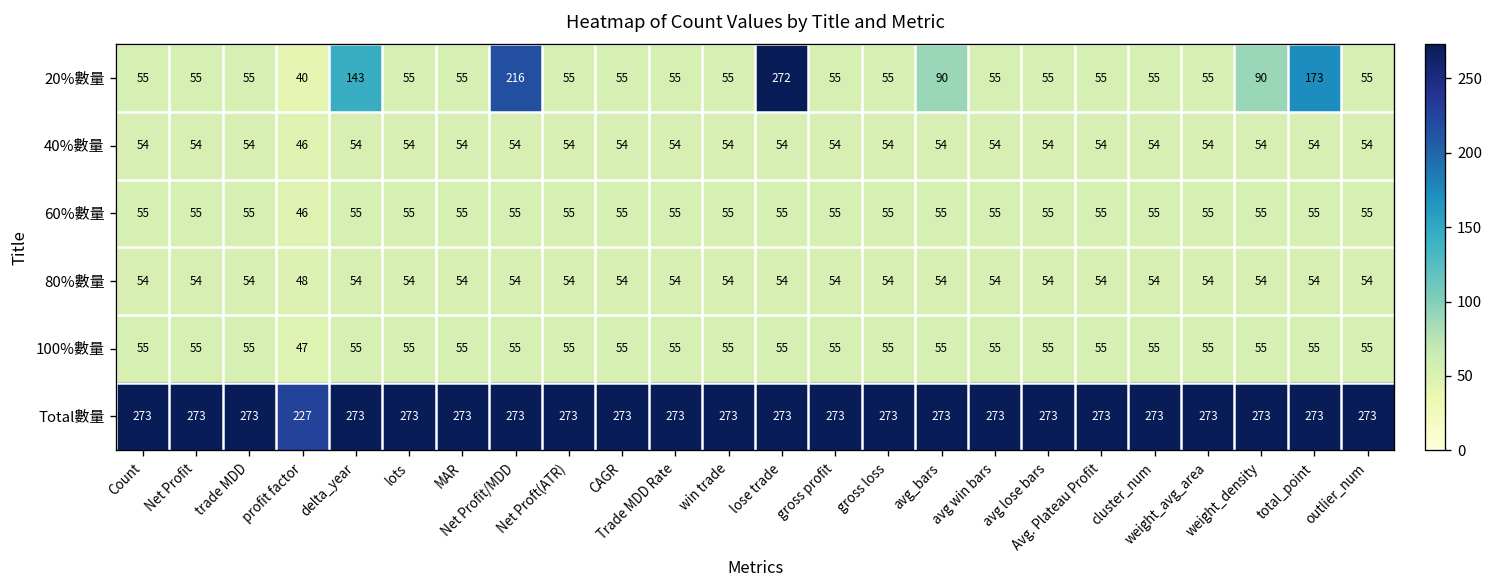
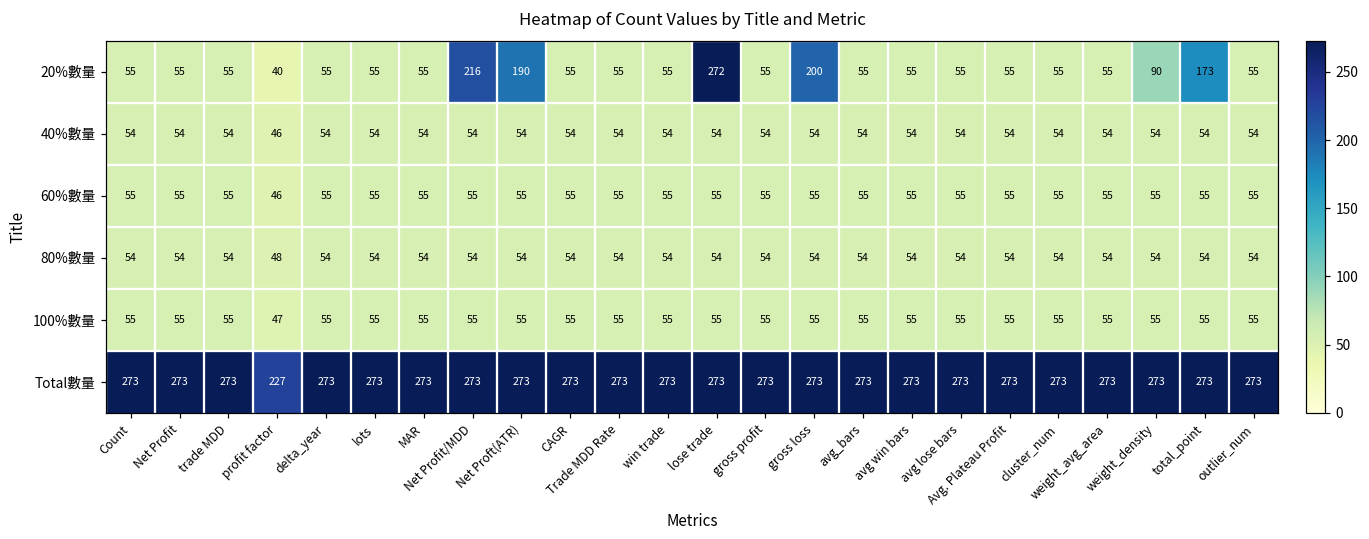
  {
    "20%數量": {
      "Count": 55,
      "Net Profit": 55,
      "trade MDD": 55,
      "profit factor": 40,
-     "delta_year": 143,
+     "delta_year": 55,
      "lots": 55,
      "MAR": 55,
      "Net Profit/MDD": 216,
-     "Net Proft(ATR)": 55,
+     "Net Proft(ATR)": 190,
      "CAGR": 55,
      "Trade MDD Rate": 55,
      "win trade": 55,
      "lose trade": 272,
      "gross profit": 55,
-     "gross loss": 55,
-     "avg_bars": 90,
+     "gross loss": 200,
+     "avg_bars": 55,
      "avg win bars": 55,
      "avg lose bars": 55,
      "Avg. Plateau Profit": 55,
      "cluster_num": 55,
      "weight_avg_area": 55,
      "weight_density": 90,
      "total_point": 173,
      "outlier_num": 55
    },
    "40%數量": {
      "Count": 54,
      "Net Profit": 54,
      "trade MDD": 54,
      "profit factor": 46,
      "delta_year": 54,
      "lots": 54,
      "MAR": 54,
      "Net Profit/MDD": 54,
      "Net Proft(ATR)": 54,
      "CAGR": 54,
      "Trade MDD Rate": 54,
      "win trade": 54,
      "lose trade": 54,
      "gross profit": 54,
      "gross loss": 54,
      "avg_bars": 54,
      "avg win bars": 54,
      "avg lose bars": 54,
      "Avg. Plateau Profit": 54,
      "cluster_num": 54,
      "weight_avg_area": 54,
      "weight_density": 54,
      "total_point": 54,
      "outlier_num": 54
    },
    "60%數量": {
      "Count": 55,
      "Net Profit": 55,
      "trade MDD": 55,
      "profit factor": 46,
      "delta_year": 55,
      "lots": 55,
      "MAR": 55,
      "Net Profit/MDD": 55,
      "Net Proft(ATR)": 55,
      "CAGR": 55,
      "Trade MDD Rate": 55,
      "win trade": 55,
      "lose trade": 55,
      "gross profit": 55,
      "gross loss": 55,
      "avg_bars": 55,
      "avg win bars": 55,
      "avg lose bars": 55,
      "Avg. Plateau Profit": 55,
      "cluster_num": 55,
      "weight_avg_area": 55,
      "weight_density": 55,
      "total_point": 55,
      "outlier_num": 55
    },
    "80%數量": {
      "Count": 54,
      "Net Profit": 54,
      "trade MDD": 54,
      "profit factor": 48,
      "delta_year": 54,
      "lots": 54,
      "MAR": 54,
      "Net Profit/MDD": 54,
      "Net Proft(ATR)": 54,
      "CAGR": 54,
      "Trade MDD Rate": 54,
      "win trade": 54,
      "lose trade": 54,
      "gross profit": 54,
      "gross loss": 54,
      "avg_bars": 54,
      "avg win bars": 54,
      "avg lose bars": 54,
      "Avg. Plateau Profit": 54,
      "cluster_num": 54,
      "weight_avg_area": 54,
      "weight_density": 54,
      "total_point": 54,
      "outlier_num": 54
    },
    "100%數量": {
      "Count": 55,
      "Net Profit": 55,
      "trade MDD": 55,
      "profit factor": 47,
      "delta_year": 55,
      "lots": 55,
      "MAR": 55,
      "Net Profit/MDD": 55,
      "Net Proft(ATR)": 55,
      "CAGR": 55,
      "Trade MDD Rate": 55,
      "win trade": 55,
      "lose trade": 55,
      "gross profit": 55,
      "gross loss": 55,
      "avg_bars": 55,
      "avg win bars": 55,
      "avg lose bars": 55,
      "Avg. Plateau Profit": 55,
      "cluster_num": 55,
      "weight_avg_area": 55,
      "weight_density": 55,
      "total_point": 55,
      "outlier_num": 55
    },
    "Total數量": {
      "Count": 273,
      "Net Profit": 273,
      "trade MDD": 273,
      "profit factor": 227,
      "delta_year": 273,
      "lots": 273,
      "MAR": 273,
      "Net Profit/MDD": 273,
      "Net Proft(ATR)": 273,
      "CAGR": 273,
      "Trade MDD Rate": 273,
      "win trade": 273,
      "lose trade": 273,
      "gross profit": 273,
      "gross loss": 273,
      "avg_bars": 273,
      "avg win bars": 273,
      "avg lose bars": 273,
      "Avg. Plateau Profit": 273,
      "cluster_num": 273,
      "weight_avg_area": 273,
      "weight_density": 273,
      "total_point": 273,
      "outlier_num": 273
    }
  }
